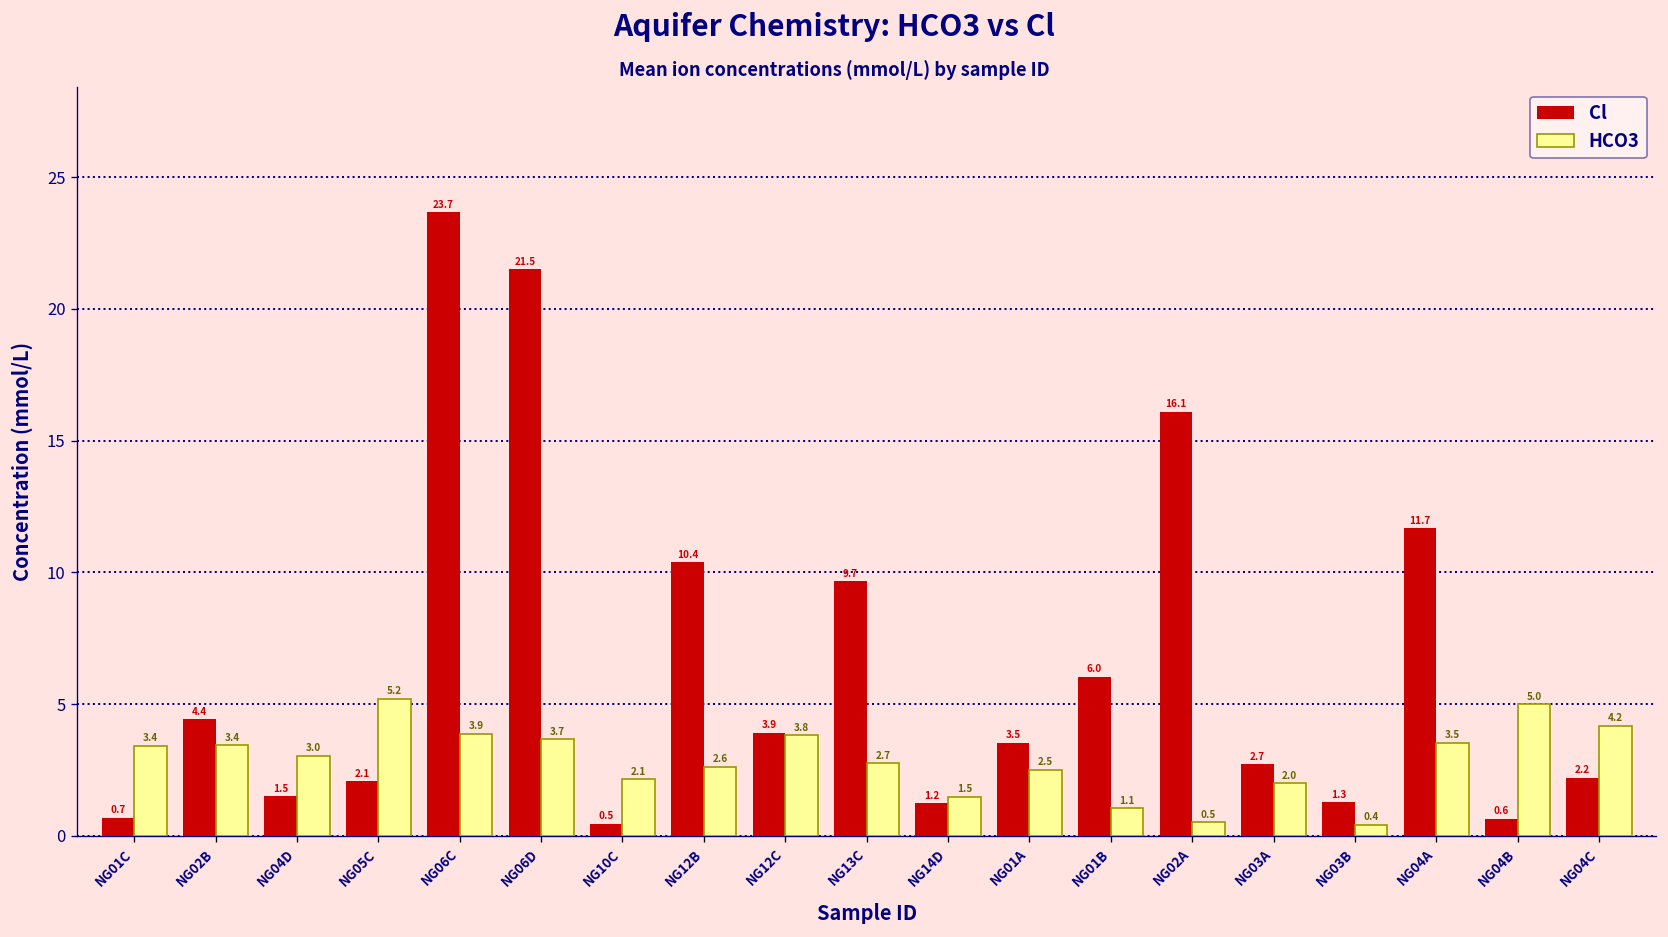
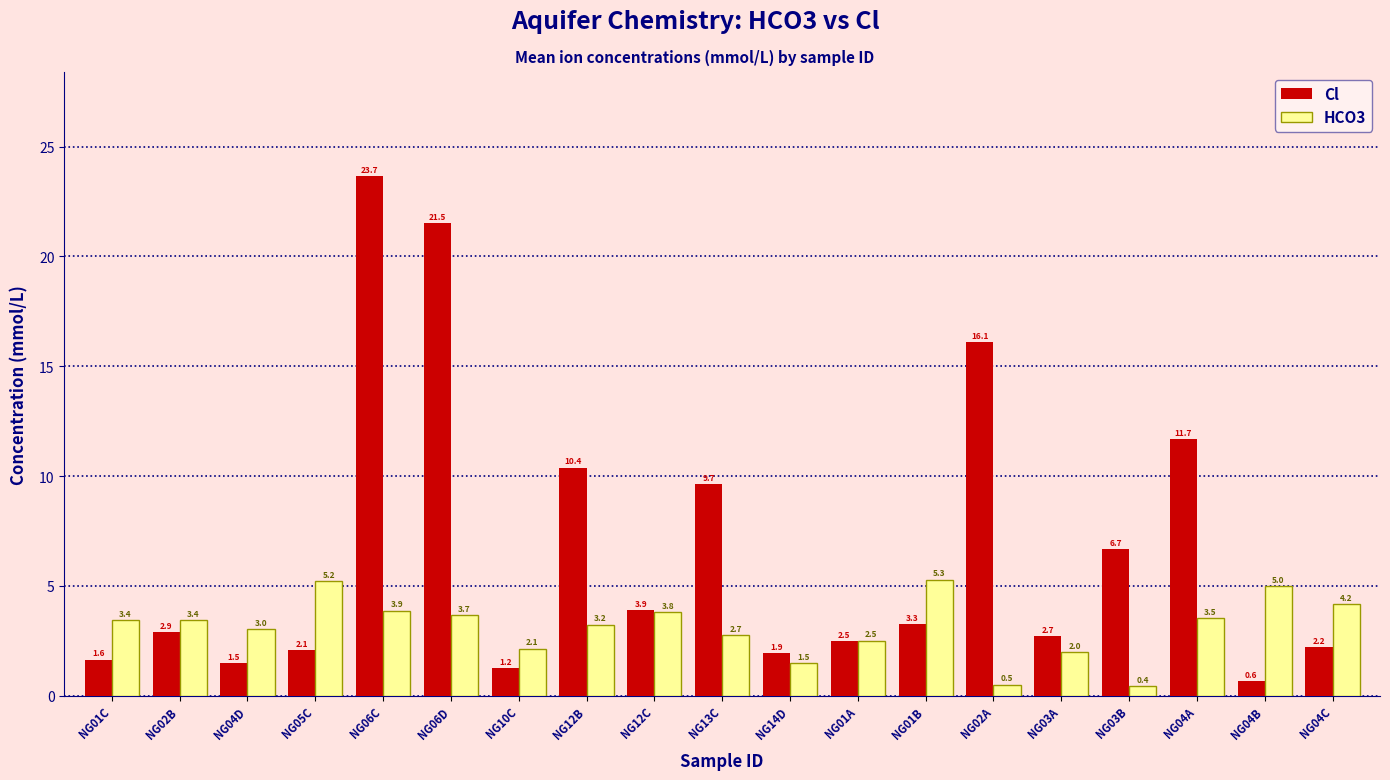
  {
    "Cl": {
-     "NG01C": 0.7,
-     "NG02B": 4.4,
+     "NG01C": 1.6,
+     "NG02B": 2.9,
      "NG04D": 1.5,
      "NG05C": 2.1,
      "NG06C": 23.7,
      "NG06D": 21.5,
-     "NG10C": 0.5,
+     "NG10C": 1.2,
      "NG12B": 10.4,
      "NG12C": 3.9,
      "NG13C": 9.7,
-     "NG14D": 1.2,
-     "NG01A": 3.5,
-     "NG01B": 6.0,
+     "NG14D": 1.9,
+     "NG01A": 2.5,
+     "NG01B": 3.3,
      "NG02A": 16.1,
      "NG03A": 2.7,
-     "NG03B": 1.3,
+     "NG03B": 6.7,
      "NG04A": 11.7,
      "NG04B": 0.6,
      "NG04C": 2.2
    },
    "HCO3": {
      "NG01C": 3.4,
      "NG02B": 3.4,
      "NG04D": 3.0,
      "NG05C": 5.2,
      "NG06C": 3.9,
      "NG06D": 3.7,
      "NG10C": 2.1,
-     "NG12B": 2.6,
+     "NG12B": 3.2,
      "NG12C": 3.8,
      "NG13C": 2.7,
      "NG14D": 1.5,
      "NG01A": 2.5,
-     "NG01B": 1.1,
+     "NG01B": 5.3,
      "NG02A": 0.5,
      "NG03A": 2.0,
      "NG03B": 0.4,
      "NG04A": 3.5,
      "NG04B": 5.0,
      "NG04C": 4.2
    }
  }
